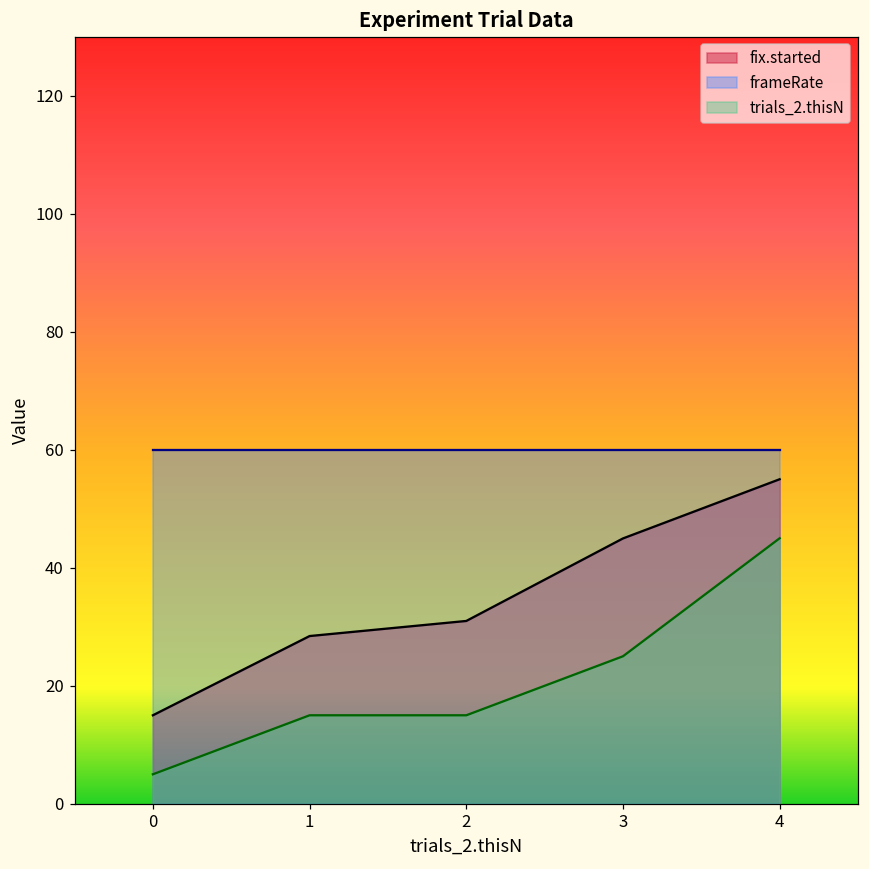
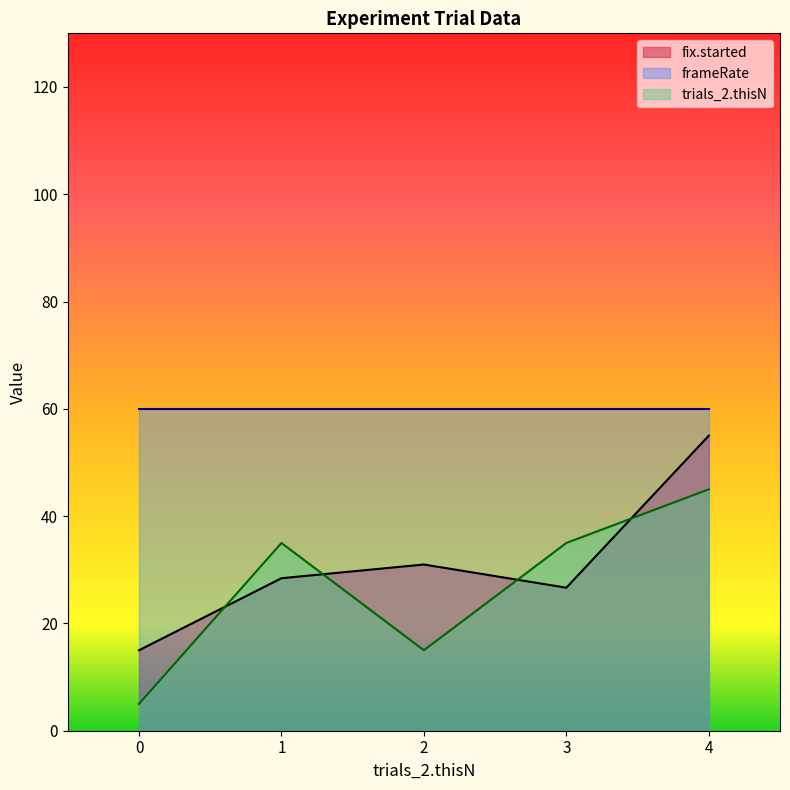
  {
    "fix.started": {
      "0": 15,
      "1": 28,
      "2": 31,
-     "3": 45,
+     "3": 27,
      "4": 55
    },
    "frameRate": {
      "0": 60,
      "1": 60,
      "2": 60,
      "3": 60,
      "4": 60
    },
    "trials_2.thisN": {
      "0": 5,
-     "1": 15,
+     "1": 35,
      "2": 15,
-     "3": 25,
+     "3": 35,
      "4": 45
    }
  }
